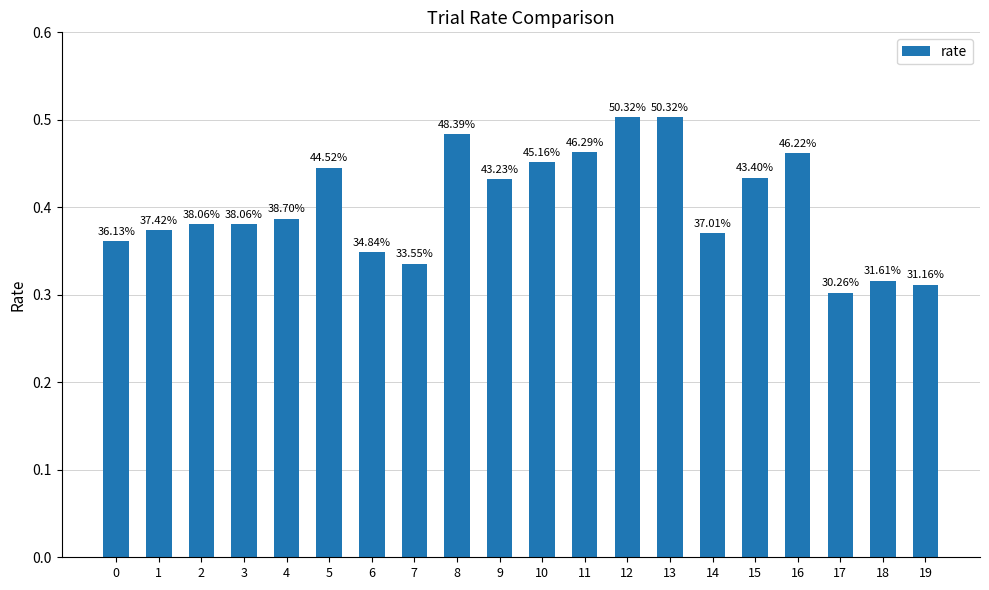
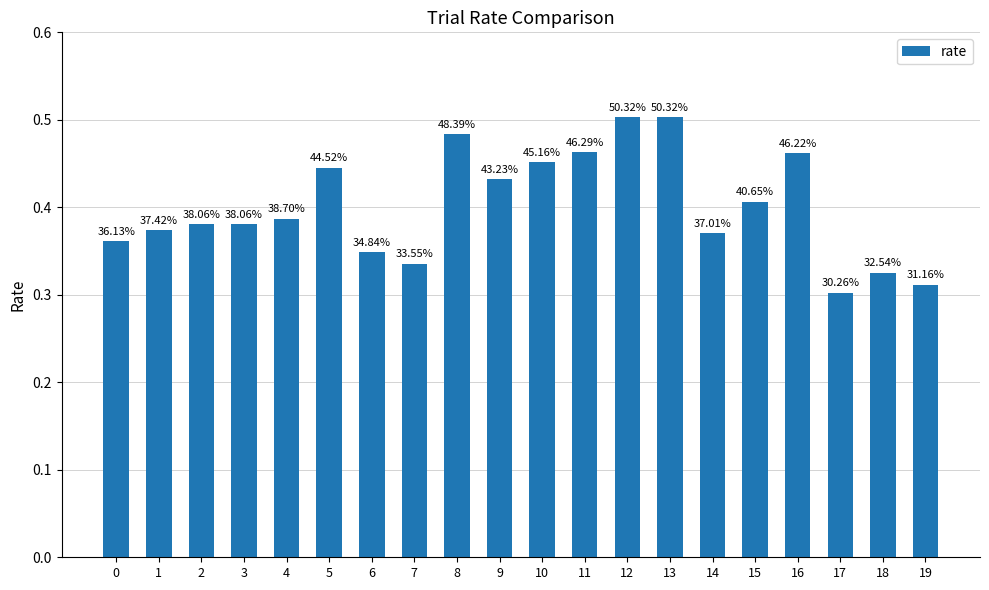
  {
    "0": "36.13%",
    "1": "37.42%",
    "2": "38.06%",
    "3": "38.06%",
    "4": "38.70%",
    "5": "44.52%",
    "6": "34.84%",
    "7": "33.55%",
    "8": "48.39%",
    "9": "43.23%",
    "10": "45.16%",
    "11": "46.29%",
    "12": "50.32%",
    "13": "50.32%",
    "14": "37.01%",
-   "15": "43.40%",
+   "15": "40.65%",
    "16": "46.22%",
    "17": "30.26%",
-   "18": "31.61%",
+   "18": "32.54%",
    "19": "31.16%"
  }
